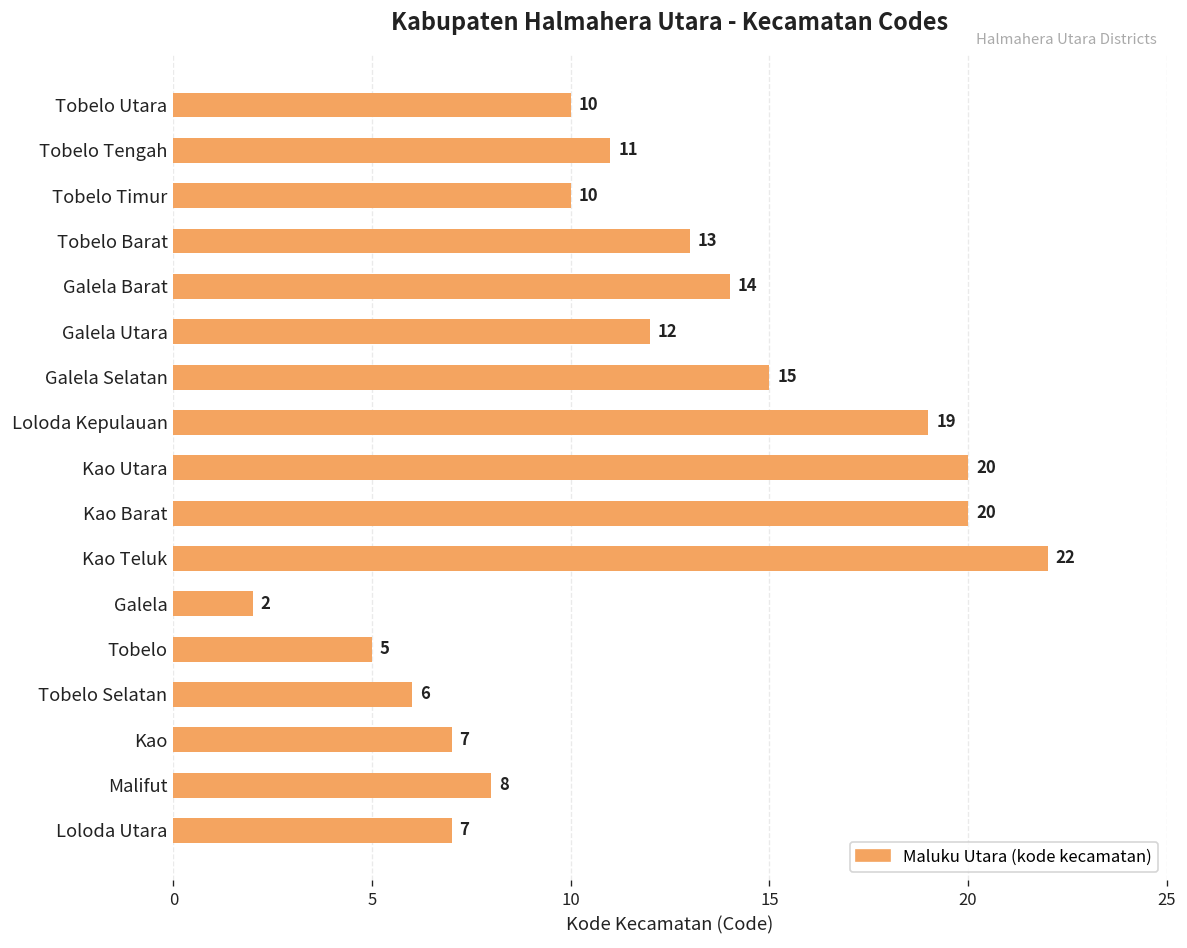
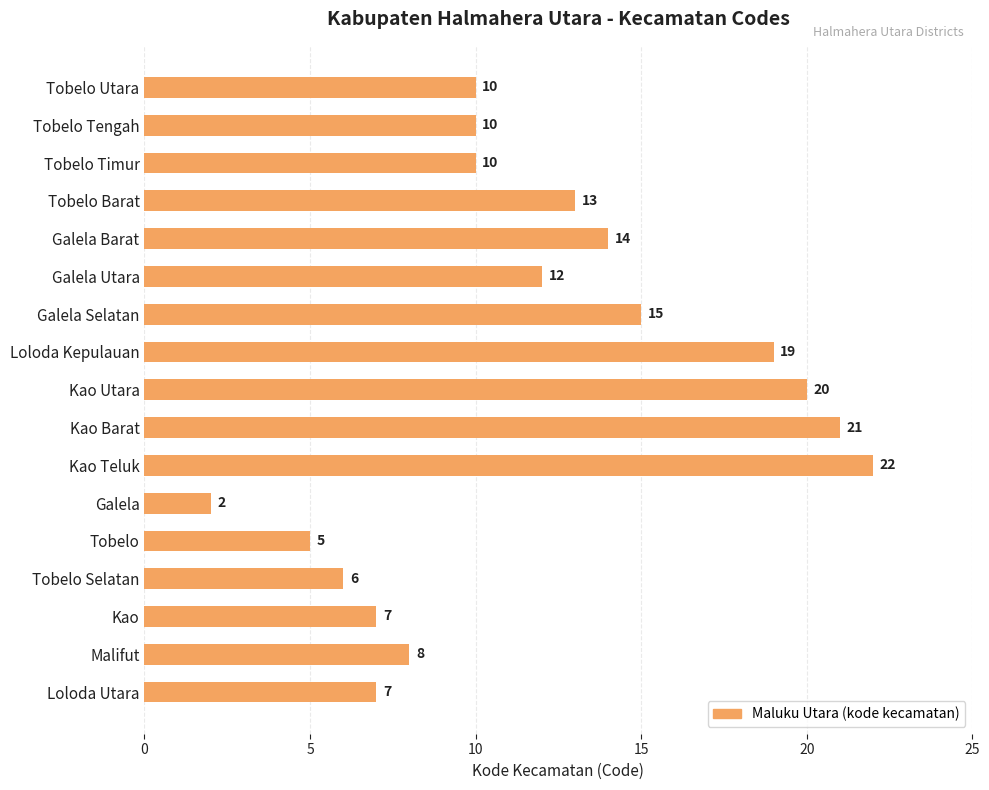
  {
    "Tobelo Utara": 10,
-   "Tobelo Tengah": 11,
+   "Tobelo Tengah": 10,
    "Tobelo Timur": 10,
    "Tobelo Barat": 13,
    "Galela Barat": 14,
    "Galela Utara": 12,
    "Galela Selatan": 15,
    "Loloda Kepulauan": 19,
    "Kao Utara": 20,
-   "Kao Barat": 20,
+   "Kao Barat": 21,
    "Kao Teluk": 22,
    "Galela": 2,
    "Tobelo": 5,
    "Tobelo Selatan": 6,
    "Kao": 7,
    "Malifut": 8,
    "Loloda Utara": 7
  }
